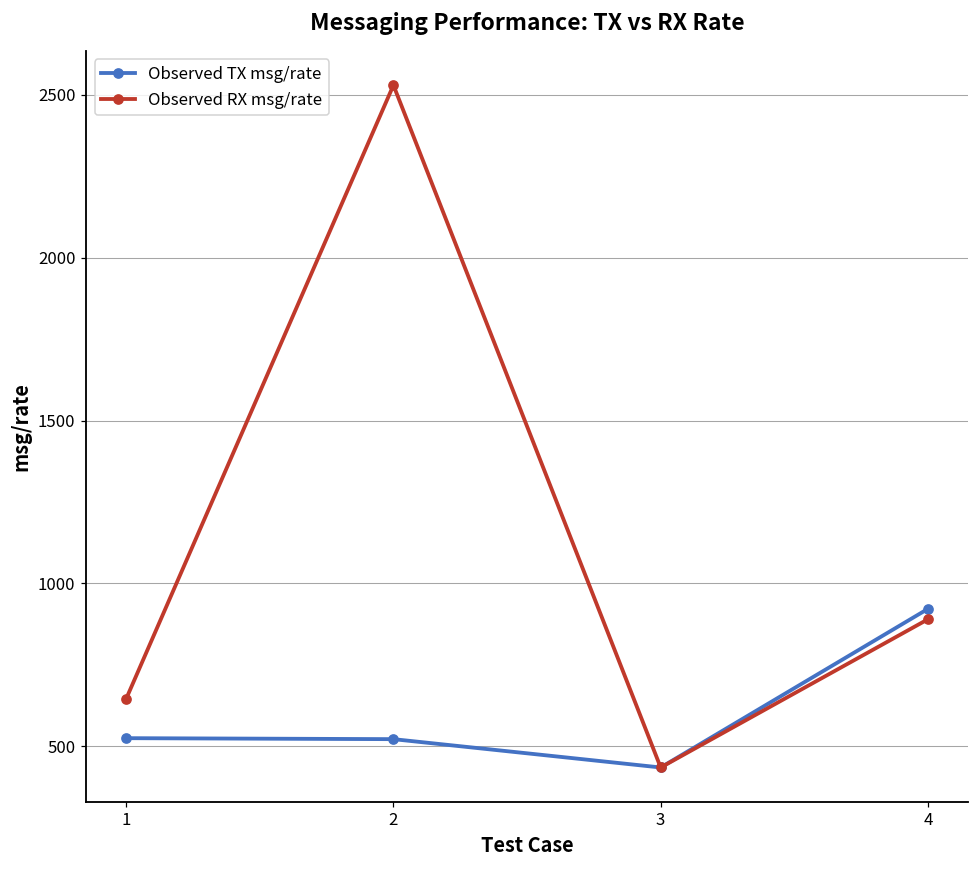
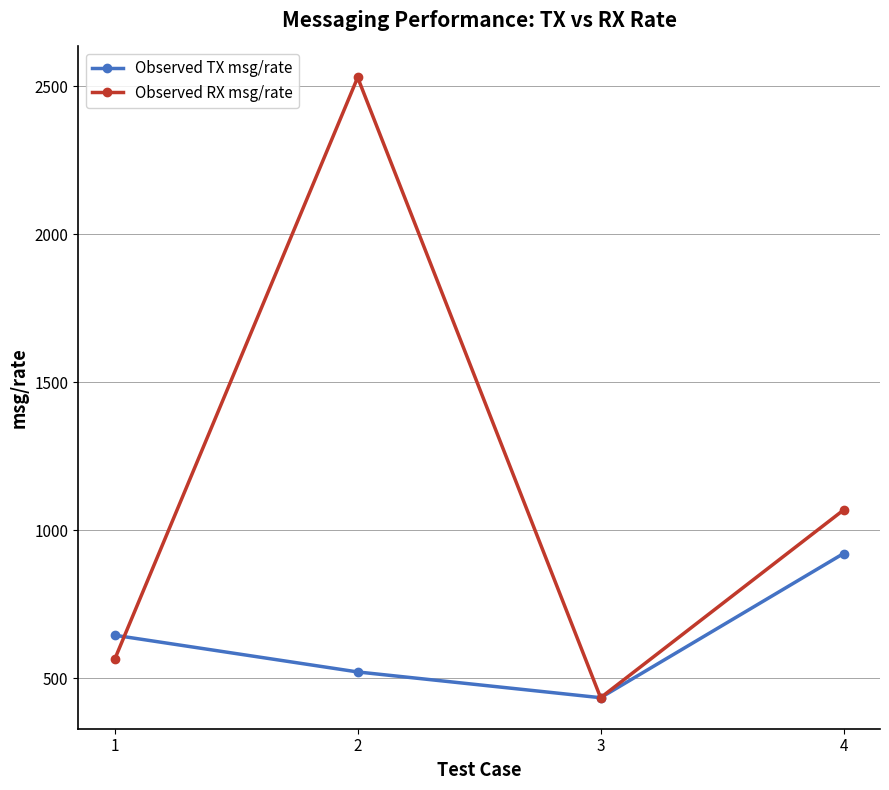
  {
    "Observed TX msg/rate": {
-     "1": 530,
+     "1": 650,
      "2": 520,
      "4": 920
    },
    "Observed RX msg/rate": {
-     "1": 650,
+     "1": 570,
      "2": 2530,
-     "4": 890
+     "4": 1070
    }
  }
